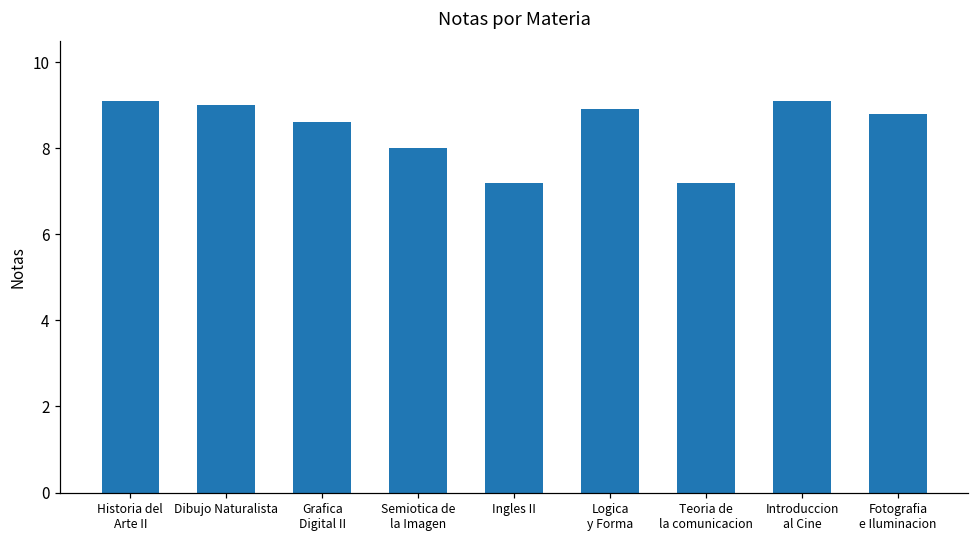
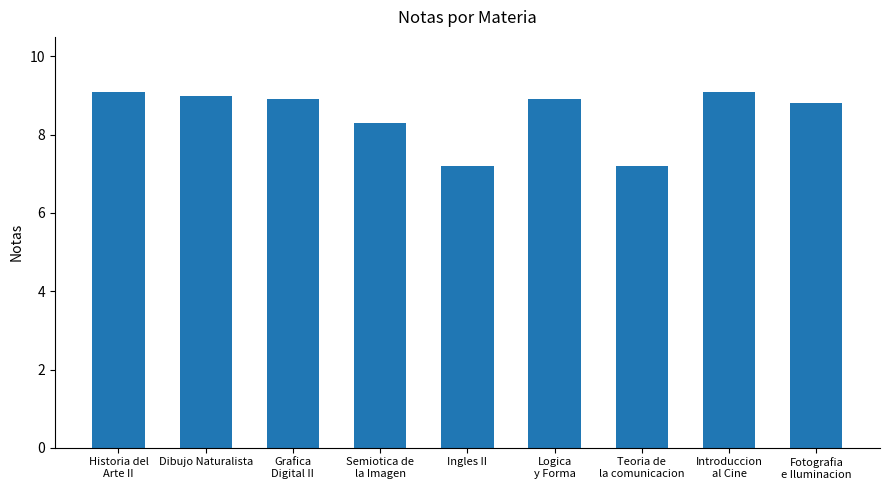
  {
    "Historia del Arte II": 9.1,
    "Dibujo Naturalista": 9.0,
-   "Grafica Digital II": 8.6,
-   "Semiotica de la Imagen": 8.0,
+   "Grafica Digital II": 8.9,
+   "Semiotica de la Imagen": 8.3,
    "Ingles II": 7.2,
    "Logica y Forma": 8.9,
    "Teoria de la comunicacion": 7.2,
    "Introduccion al Cine": 9.1,
    "Fotografia e Iluminacion": 8.8
  }
